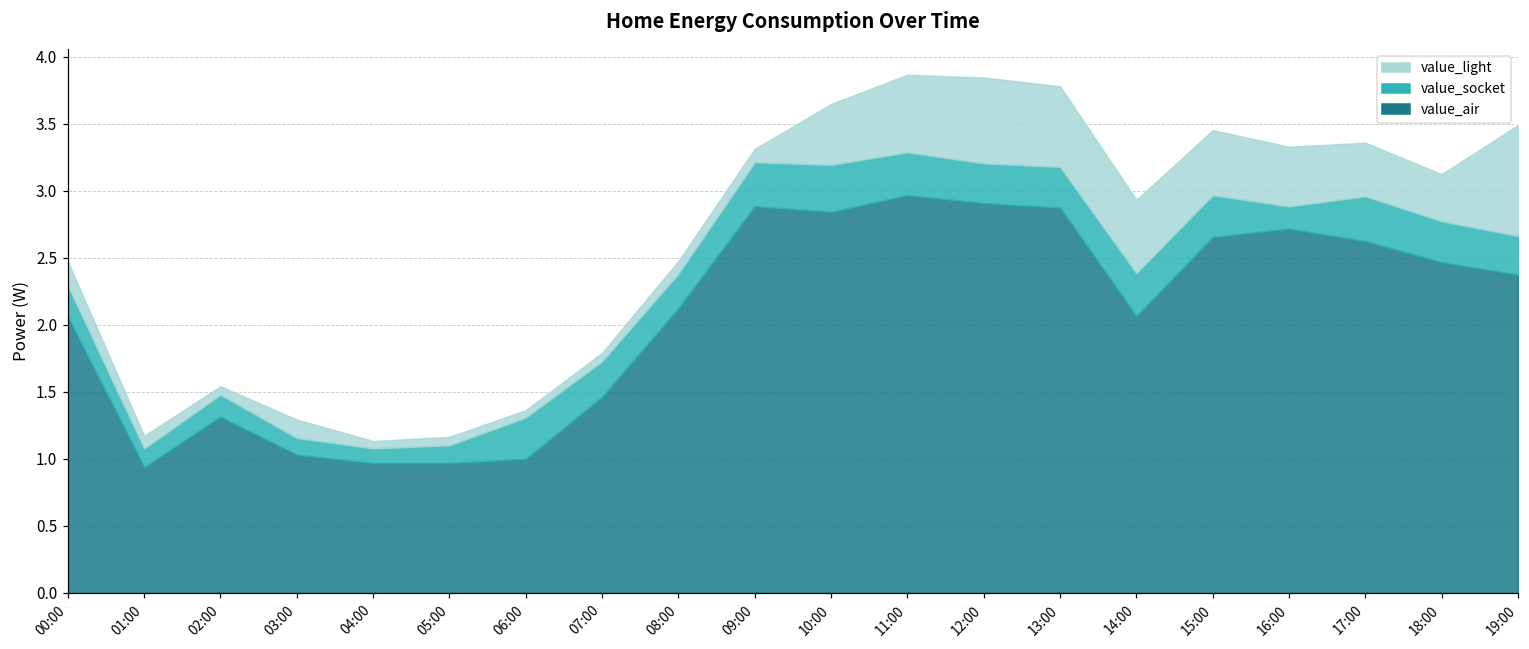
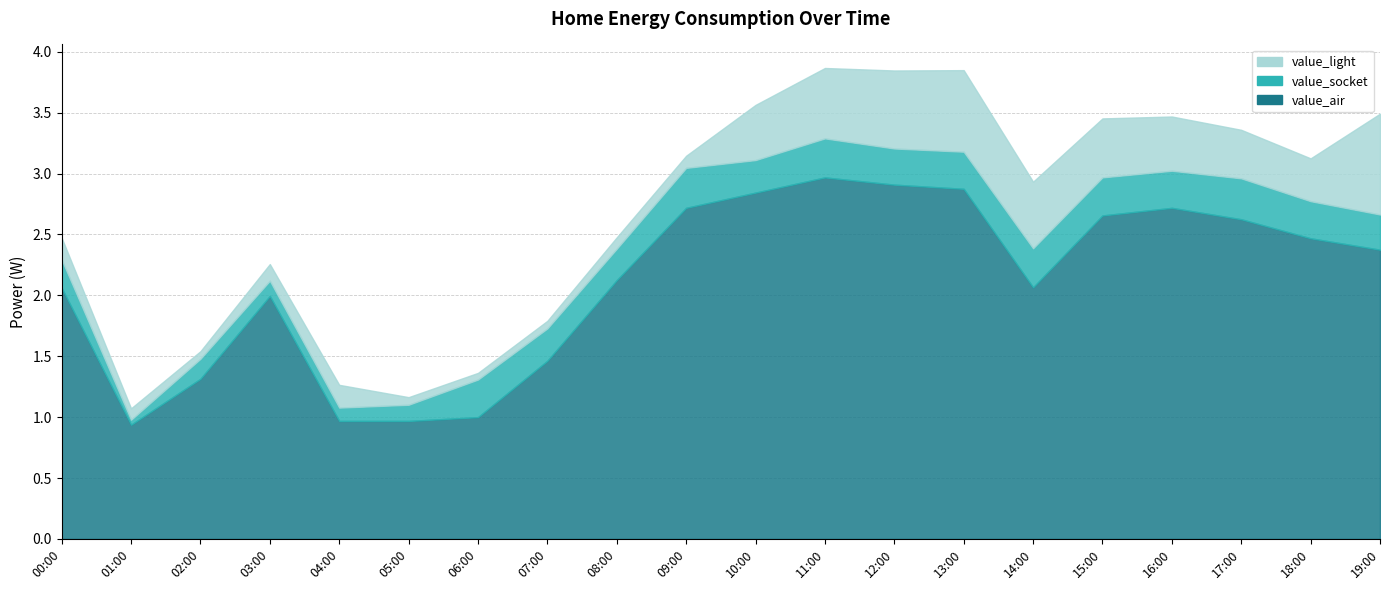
  {
    "value_air": {
      "00:00": 2.06,
      "01:00": 0.94,
      "02:00": 1.31,
-     "03:00": 1.03,
+     "03:00": 2.00,
      "04:00": 0.97,
      "05:00": 0.97,
      "06:00": 1.00,
      "07:00": 1.46,
      "08:00": 2.13,
-     "09:00": 2.89,
+     "09:00": 2.72,
      "10:00": 2.84,
      "11:00": 2.97,
      "12:00": 2.91,
      "13:00": 2.88,
      "14:00": 2.07,
      "15:00": 2.66,
      "16:00": 2.72,
      "17:00": 2.63,
      "18:00": 2.47,
      "19:00": 2.38
    },
    "value_socket": {
      "00:00": 0.23,
-     "01:00": 0.14,
+     "01:00": 0.04,
      "02:00": 0.16,
      "03:00": 0.13,
      "04:00": 0.11,
      "05:00": 0.13,
      "06:00": 0.31,
      "07:00": 0.27,
      "08:00": 0.26,
      "09:00": 0.33,
-     "10:00": 0.35,
+     "10:00": 0.27,
      "11:00": 0.32,
      "12:00": 0.30,
      "13:00": 0.30,
      "14:00": 0.32,
      "15:00": 0.31,
-     "16:00": 0.17,
+     "16:00": 0.30,
      "17:00": 0.34,
      "18:00": 0.30,
      "19:00": 0.29
    },
    "value_light": {
      "00:00": 0.18,
      "01:00": 0.09,
      "02:00": 0.06,
      "03:00": 0.14,
-     "04:00": 0.05,
+     "04:00": 0.19,
      "05:00": 0.06,
      "06:00": 0.05,
      "07:00": 0.06,
      "08:00": 0.09,
      "09:00": 0.10,
      "10:00": 0.45,
      "11:00": 0.58,
      "12:00": 0.64,
-     "13:00": 0.60,
+     "13:00": 0.67,
      "14:00": 0.55,
      "15:00": 0.48,
      "16:00": 0.45,
      "17:00": 0.40,
      "18:00": 0.35,
      "19:00": 0.83
    }
  }
